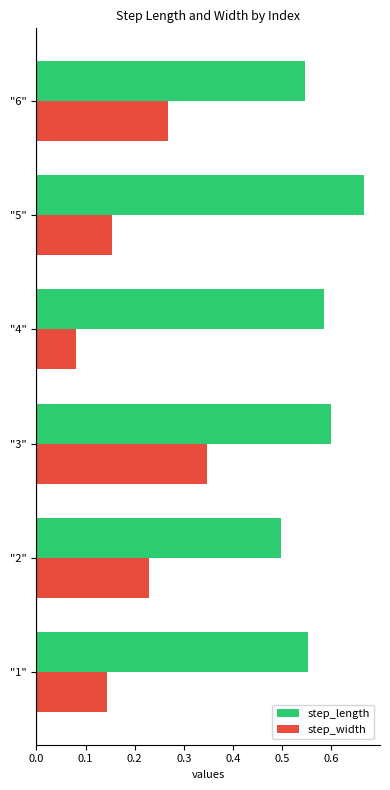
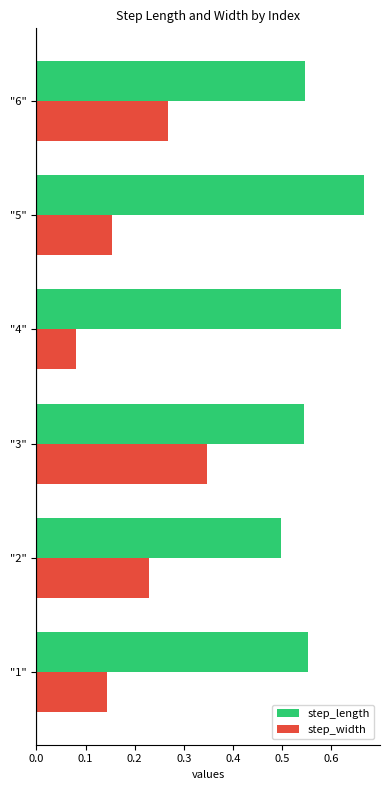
  {
    "step_length": {
      "\"6\"": 0.55,
      "\"5\"": 0.67,
-     "\"4\"": 0.59,
-     "\"3\"": 0.60,
+     "\"4\"": 0.62,
+     "\"3\"": 0.55,
      "\"2\"": 0.50,
      "\"1\"": 0.55
    },
    "step_width": {
      "\"6\"": 0.27,
      "\"5\"": 0.15,
      "\"4\"": 0.08,
      "\"3\"": 0.35,
      "\"2\"": 0.23,
      "\"1\"": 0.14
    }
  }
